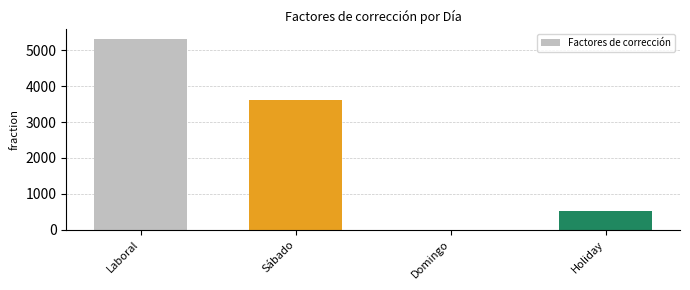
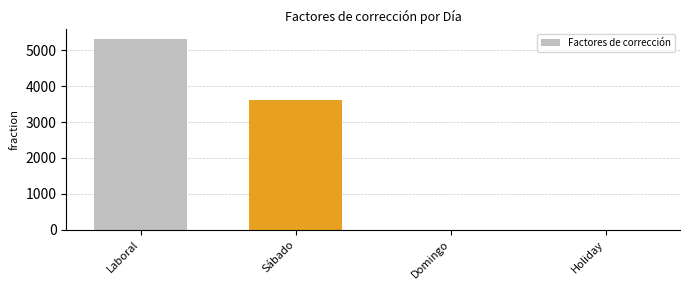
  {
    "Laboral": 5300,
    "Sábado": 3600,
    "Domingo": 0,
-   "Holiday": 500
+   "Holiday": 0
  }
